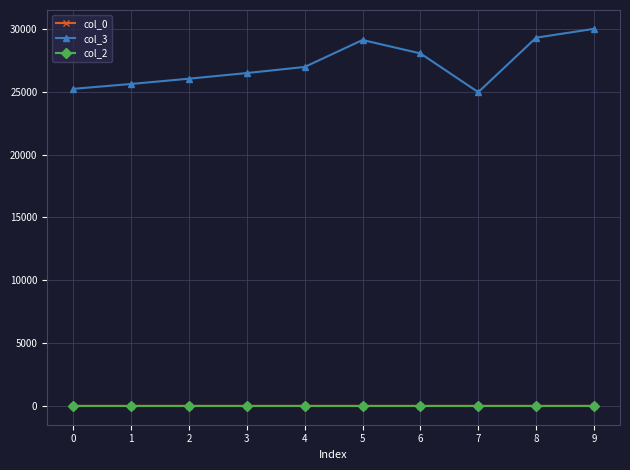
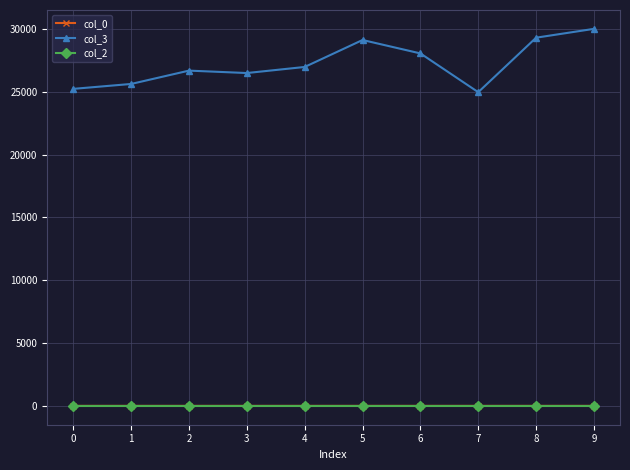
  {
    "col_2": {
      "0": 0,
      "1": 0,
      "2": 0,
      "3": 0,
      "4": 0,
      "5": 0,
      "6": 0,
      "7": 0,
      "8": 0,
      "9": 0
    },
    "col_3": {
      "0": 25200,
      "1": 25600,
-     "2": 26000,
+     "2": 26700,
      "3": 26500,
      "4": 27000,
      "5": 29100,
      "6": 28100,
      "7": 25000,
      "8": 29300,
      "9": 30000
    }
  }
